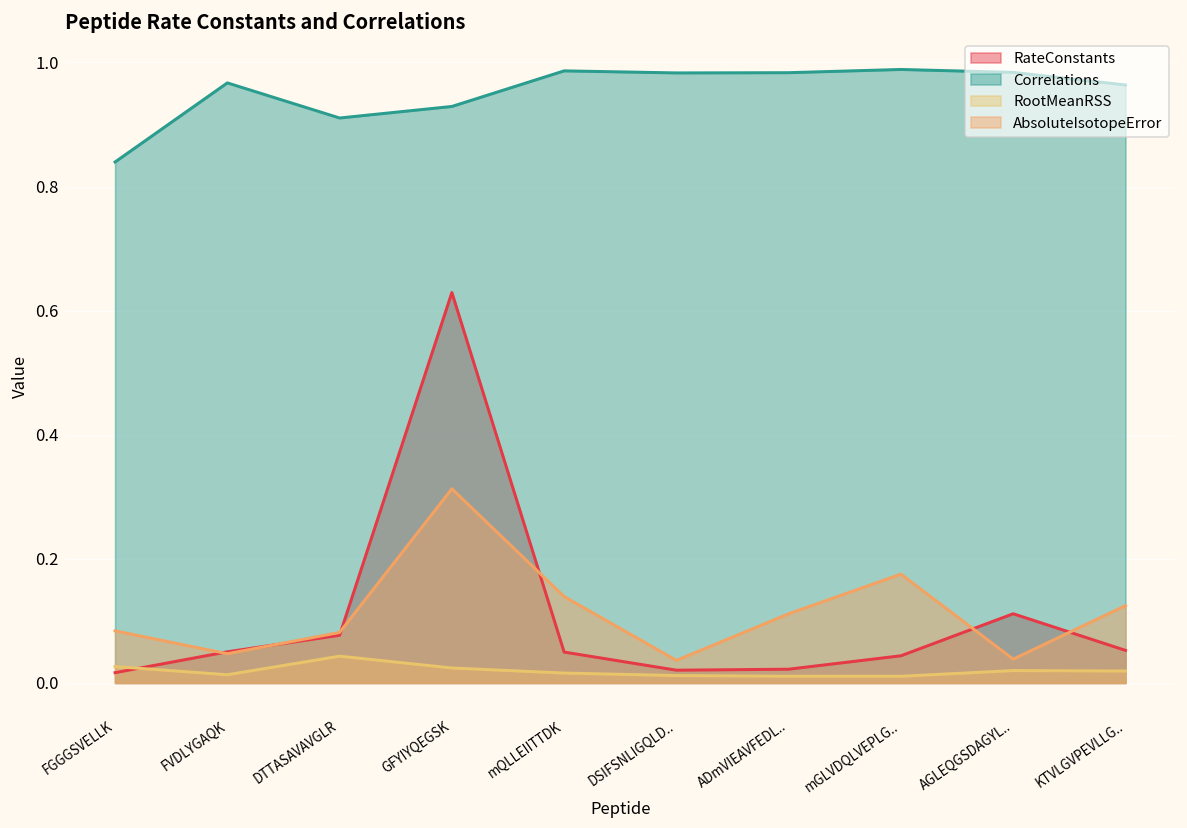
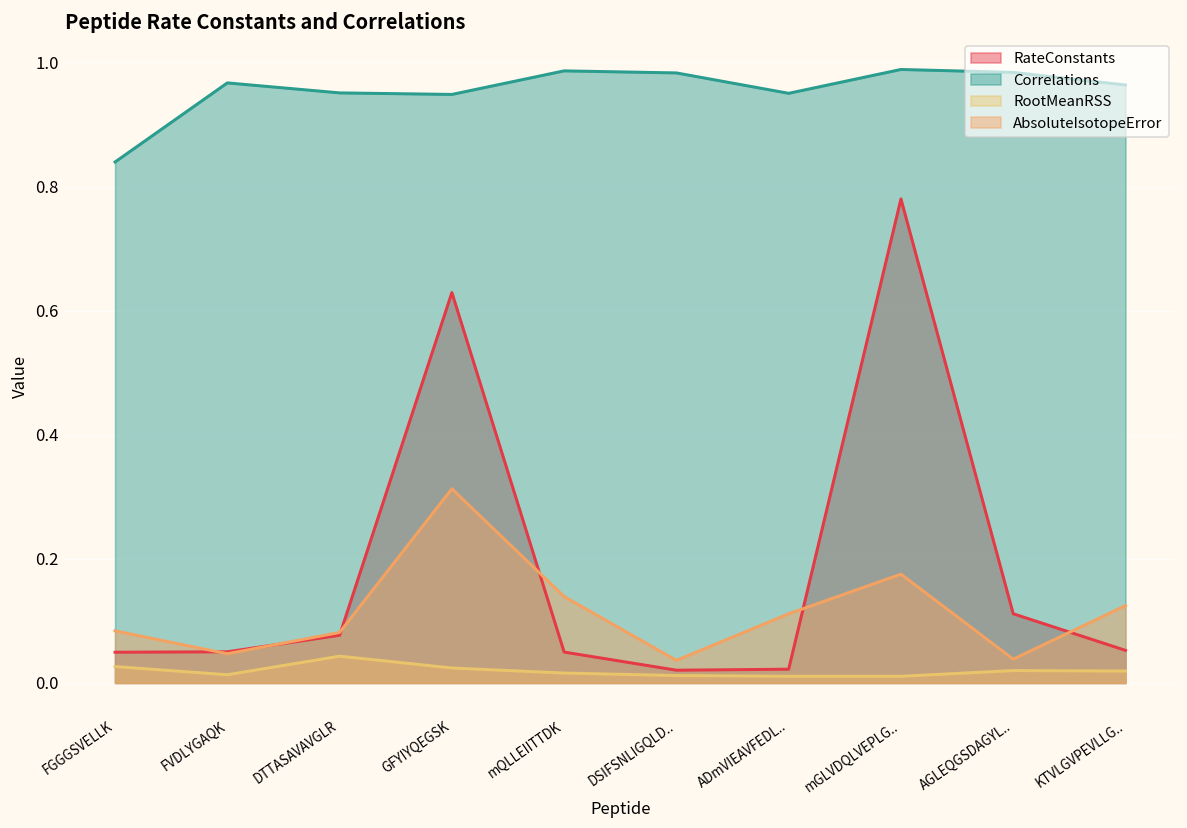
  {
    "RateConstants": {
-     "FGGGSVELLK": 0.02,
+     "FGGGSVELLK": 0.05,
      "GFYIYQEGSK": 0.63,
      "mQLLEIITTDK": 0.05,
      "DSIFSNLIGQLD..": 0.02,
      "ADmVIEAVFEDL..": 0.02,
-     "mGLVDQLVEPLG..": 0.04,
+     "mGLVDQLVEPLG..": 0.78,
      "AGLEQGSDAGYL..": 0.11,
      "KTVLGVPEVLLG..": 0.05
    },
    "Correlations": {
      "FGGGSVELLK": 0.84,
      "FVDLYGAQK": 0.97,
-     "DTTASAVAVGLR": 0.91,
-     "GFYIYQEGSK": 0.93,
+     "DTTASAVAVGLR": 0.95,
+     "GFYIYQEGSK": 0.95,
      "mQLLEIITTDK": 0.99,
      "DSIFSNLIGQLD..": 0.98,
-     "ADmVIEAVFEDL..": 0.98,
+     "ADmVIEAVFEDL..": 0.95,
      "mGLVDQLVEPLG..": 0.99
    }
  }
